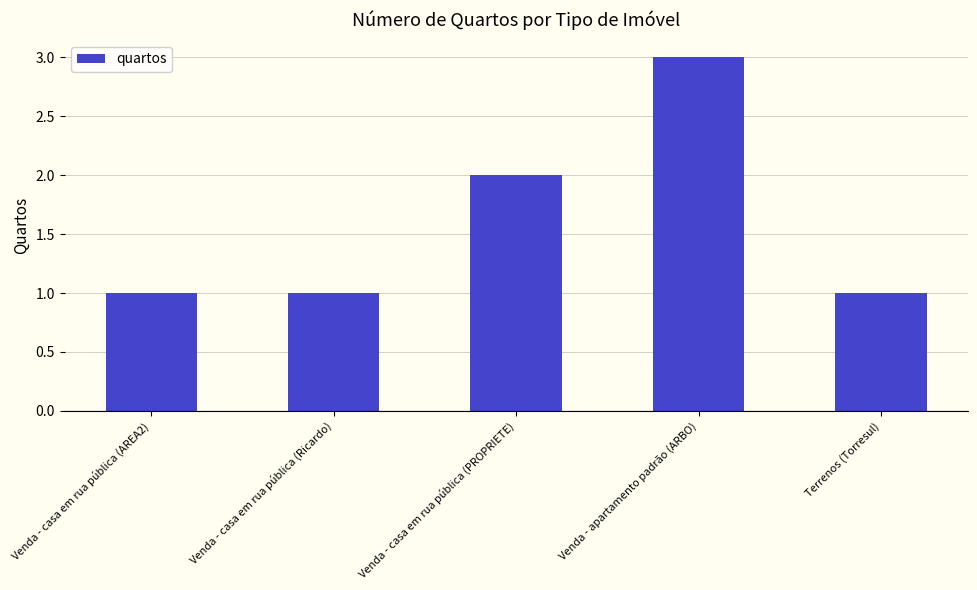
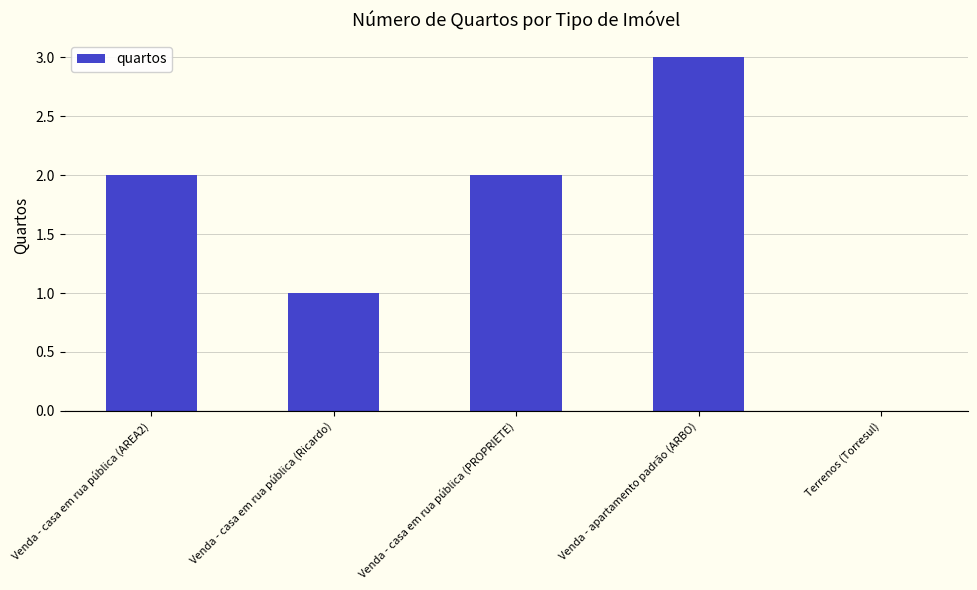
  {
-   "Venda - casa em rua pública (AREA2)": 1,
+   "Venda - casa em rua pública (AREA2)": 2,
    "Venda - casa em rua pública (Ricardo)": 1,
    "Venda - casa em rua pública (PROPRIETE)": 2,
    "Venda - apartamento padrão (ARBO)": 3,
-   "Terrenos (Torresul)": 1
+   "Terrenos (Torresul)": 0
  }
